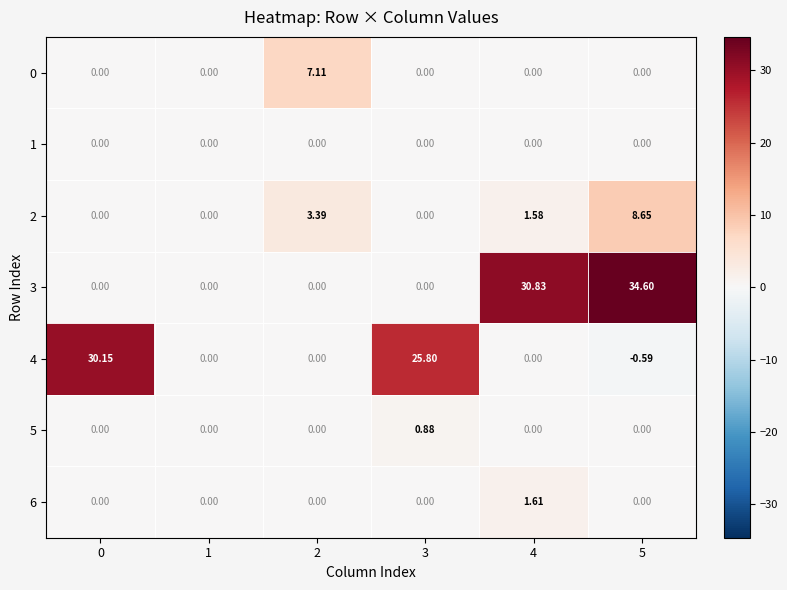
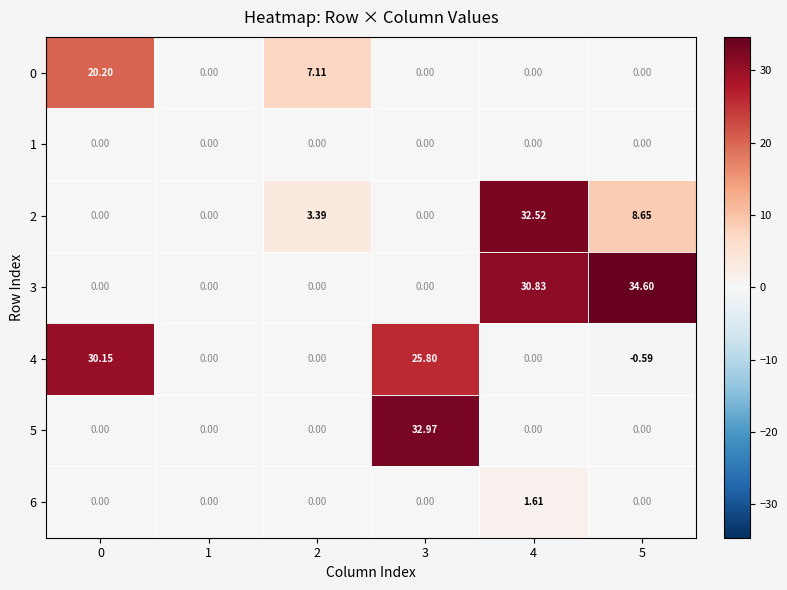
  {
    "0": {
-     "0": 0.00,
+     "0": 20.20,
      "1": 0.00,
      "2": 7.11,
      "3": 0.00,
      "4": 0.00,
      "5": 0.00
    },
    "1": {
      "0": 0.00,
      "1": 0.00,
      "2": 0.00,
      "3": 0.00,
      "4": 0.00,
      "5": 0.00
    },
    "2": {
      "0": 0.00,
      "1": 0.00,
      "2": 3.39,
      "3": 0.00,
-     "4": 1.58,
+     "4": 32.52,
      "5": 8.65
    },
    "3": {
      "0": 0.00,
      "1": 0.00,
      "2": 0.00,
      "3": 0.00,
      "4": 30.83,
      "5": 34.60
    },
    "4": {
      "0": 30.15,
      "1": 0.00,
      "2": 0.00,
      "3": 25.80,
      "4": 0.00,
      "5": -0.59
    },
    "5": {
      "0": 0.00,
      "1": 0.00,
      "2": 0.00,
-     "3": 0.88,
+     "3": 32.97,
      "4": 0.00,
      "5": 0.00
    },
    "6": {
      "0": 0.00,
      "1": 0.00,
      "2": 0.00,
      "3": 0.00,
      "4": 1.61,
      "5": 0.00
    }
  }
